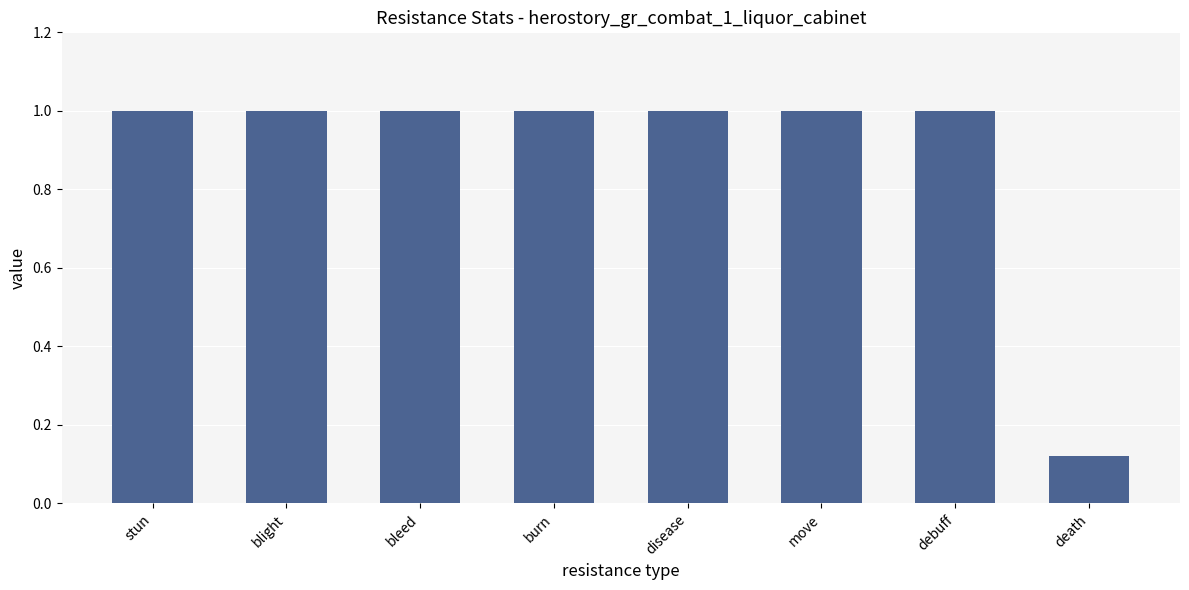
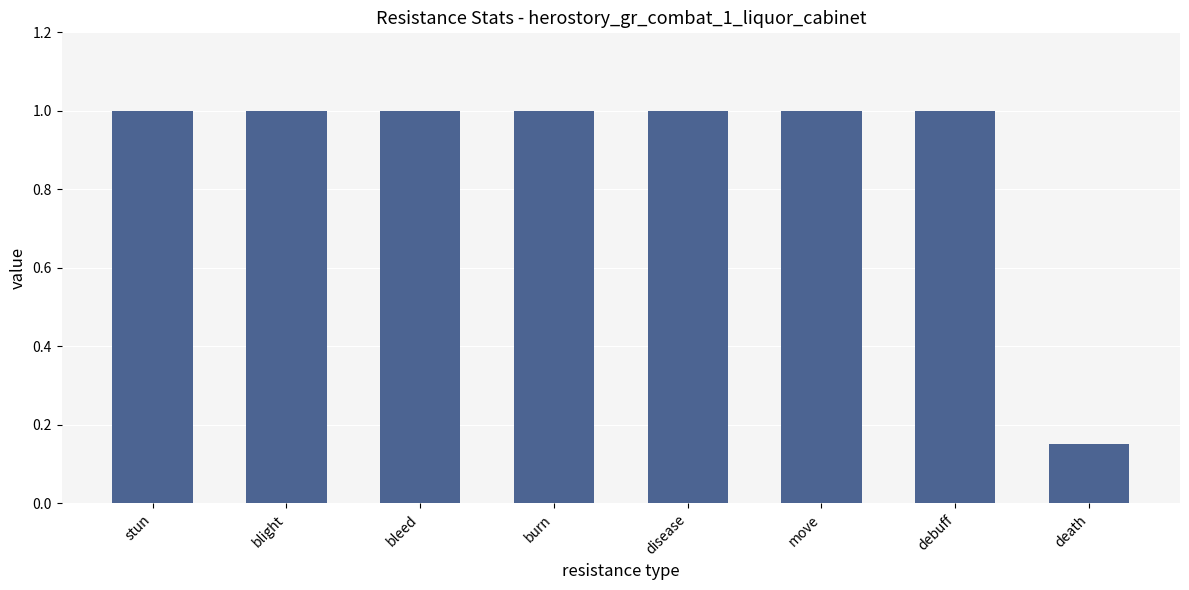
  {
    "stun": 1.00,
    "blight": 1.00,
    "bleed": 1.00,
    "burn": 1.00,
    "disease": 1.00,
    "move": 1.00,
    "debuff": 1.00,
-   "death": 0.12
+   "death": 0.15
  }
